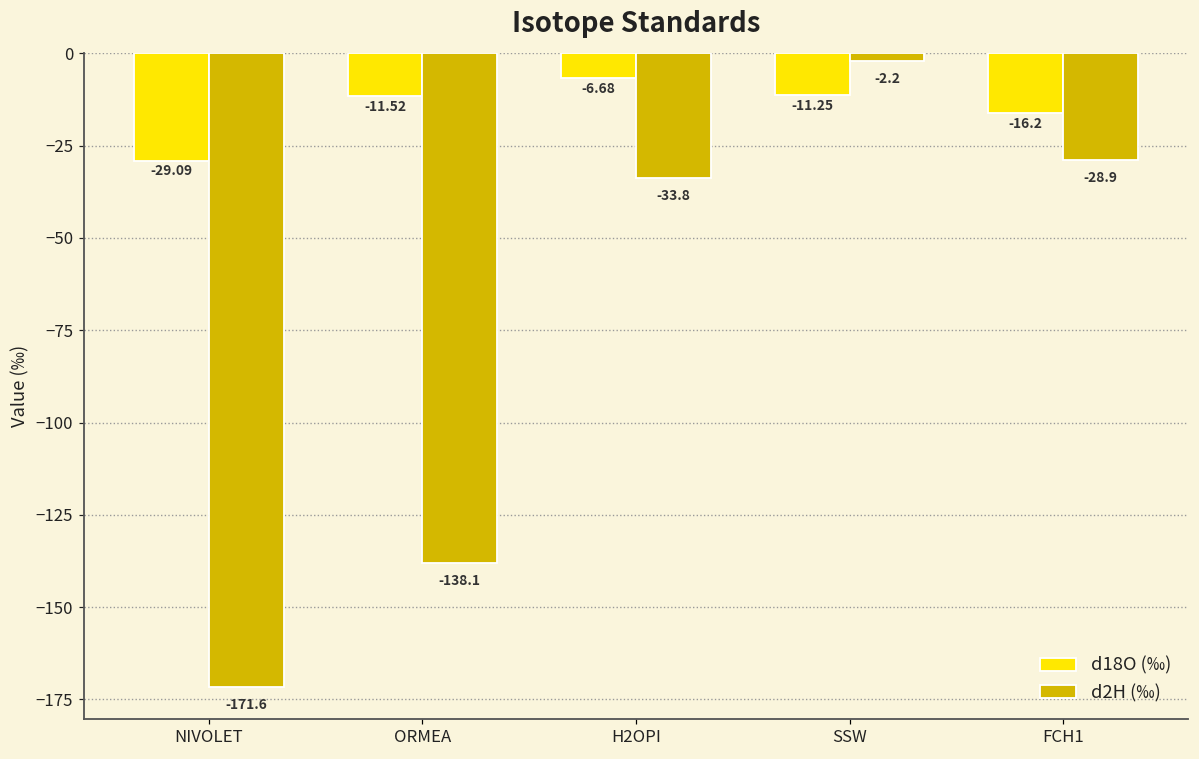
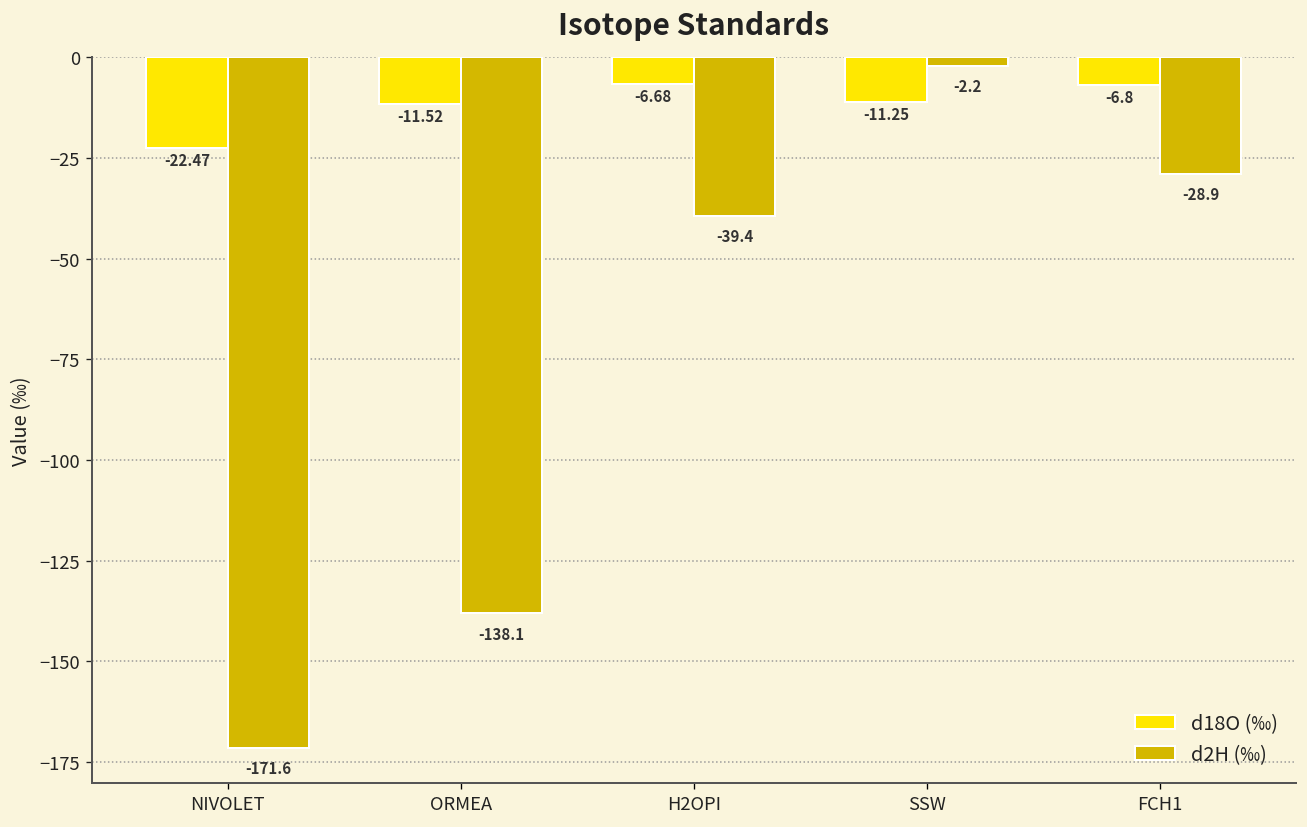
  {
    "d18O (‰)": {
-     "NIVOLET": -29.09,
+     "NIVOLET": -22.47,
      "ORMEA": -11.52,
      "H2OPI": -6.68,
      "SSW": -11.25,
-     "FCH1": -16.2
+     "FCH1": -6.8
    },
    "d2H (‰)": {
      "NIVOLET": -171.6,
      "ORMEA": -138.1,
-     "H2OPI": -33.8,
+     "H2OPI": -39.4,
      "SSW": -2.2,
      "FCH1": -28.9
    }
  }
